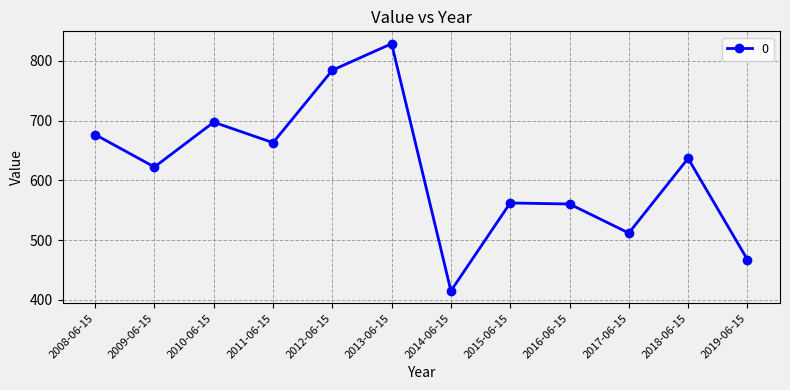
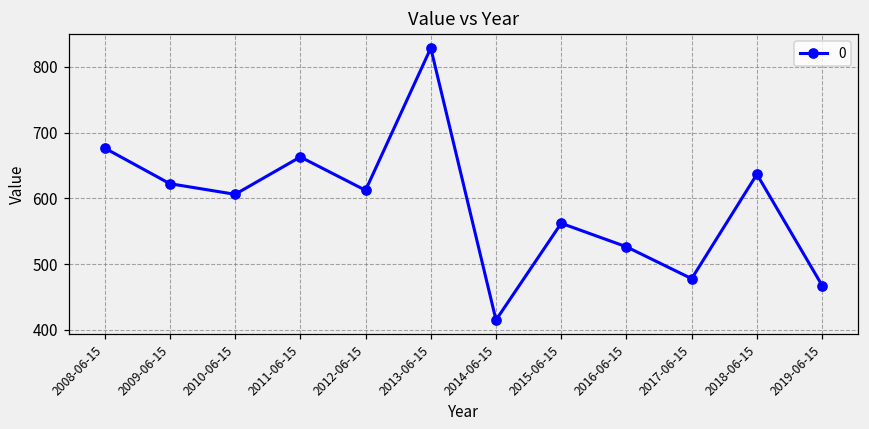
  {
    "2008-06-15": 680,
    "2009-06-15": 620,
-   "2010-06-15": 700,
+   "2010-06-15": 610,
    "2011-06-15": 660,
-   "2012-06-15": 780,
+   "2012-06-15": 610,
    "2013-06-15": 830,
    "2014-06-15": 420,
    "2015-06-15": 560,
-   "2016-06-15": 560,
-   "2017-06-15": 510,
+   "2016-06-15": 530,
+   "2017-06-15": 480,
    "2018-06-15": 640,
    "2019-06-15": 470
  }
